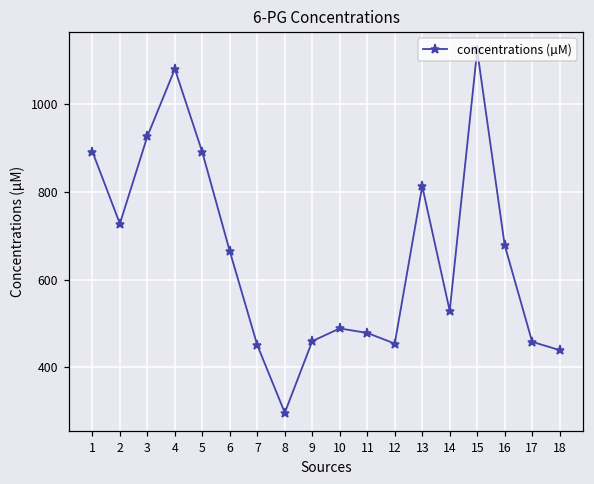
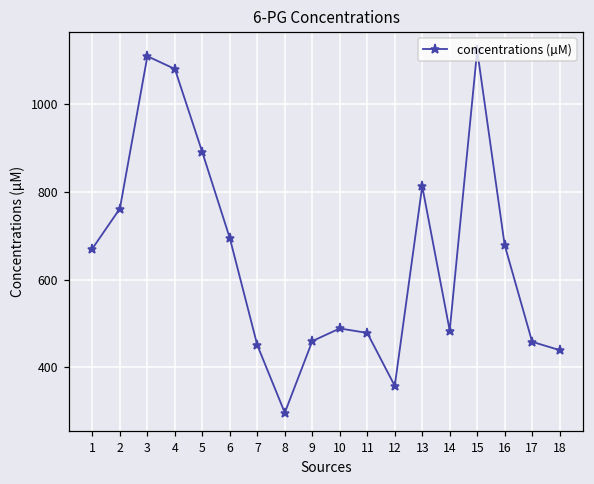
  {
-   "1": 890,
-   "2": 730,
-   "3": 930,
+   "1": 670,
+   "2": 760,
+   "3": 1110,
    "4": 1080,
    "5": 890,
-   "6": 660,
+   "6": 690,
    "7": 450,
    "8": 300,
    "9": 460,
    "10": 490,
    "11": 480,
-   "12": 450,
+   "12": 360,
    "13": 810,
-   "14": 530,
+   "14": 480,
    "16": 680,
    "17": 460,
    "18": 440
  }
